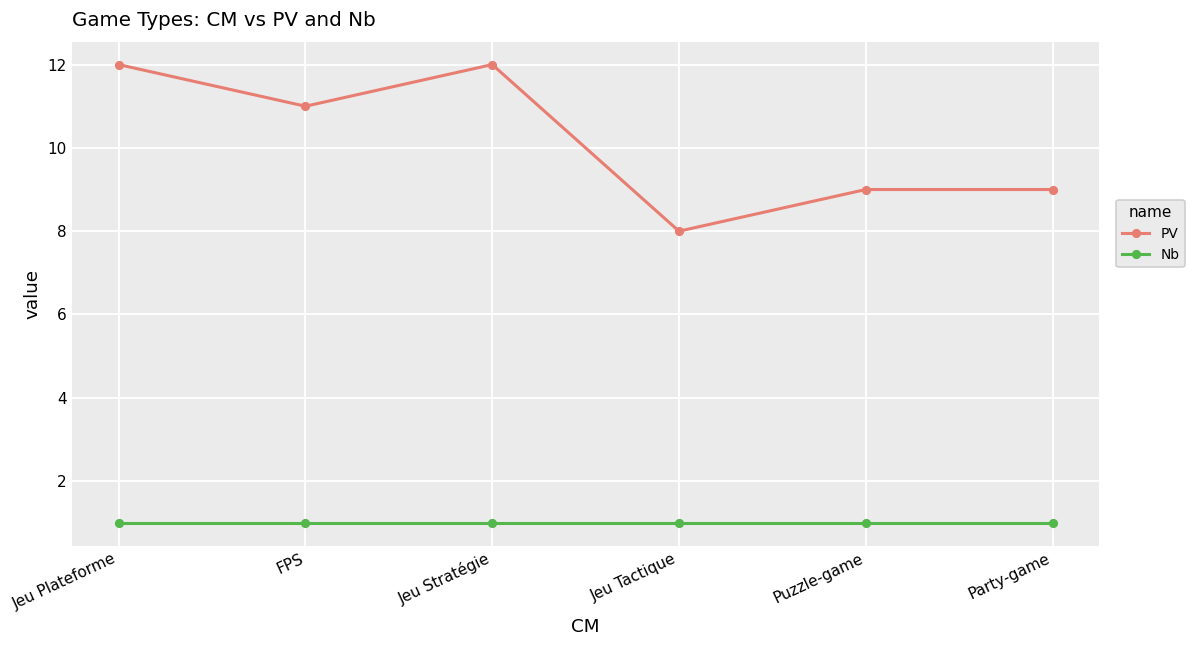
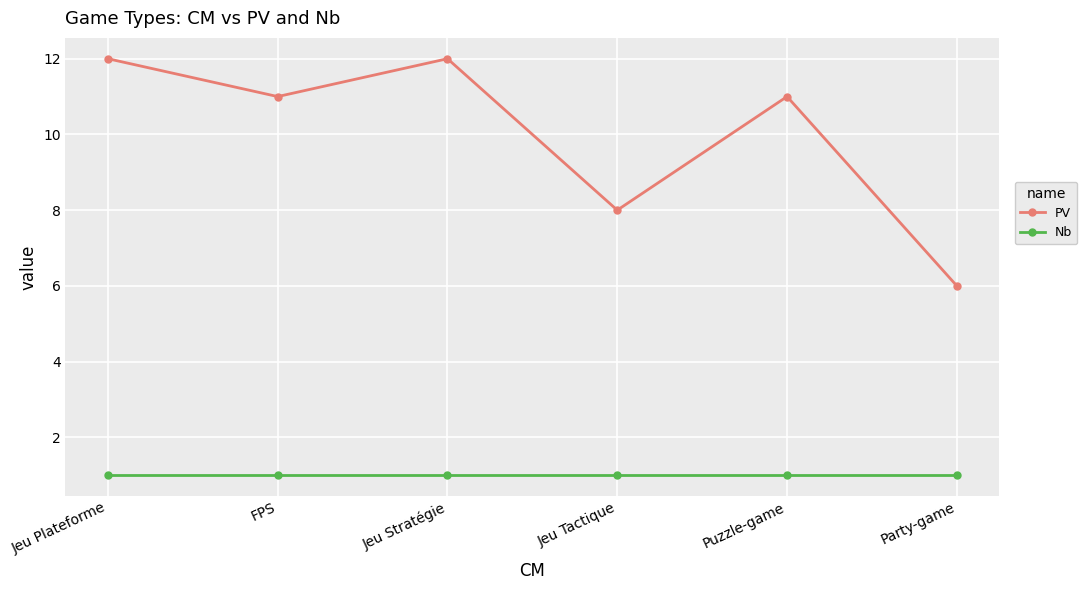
  {
    "PV": {
      "Jeu Plateforme": 12,
      "FPS": 11,
      "Jeu Stratégie": 12,
      "Jeu Tactique": 8,
-     "Puzzle-game": 9,
-     "Party-game": 9
+     "Puzzle-game": 11,
+     "Party-game": 6
    },
    "Nb": {
      "Jeu Plateforme": 1,
      "FPS": 1,
      "Jeu Stratégie": 1,
      "Jeu Tactique": 1,
      "Puzzle-game": 1,
      "Party-game": 1
    }
  }
